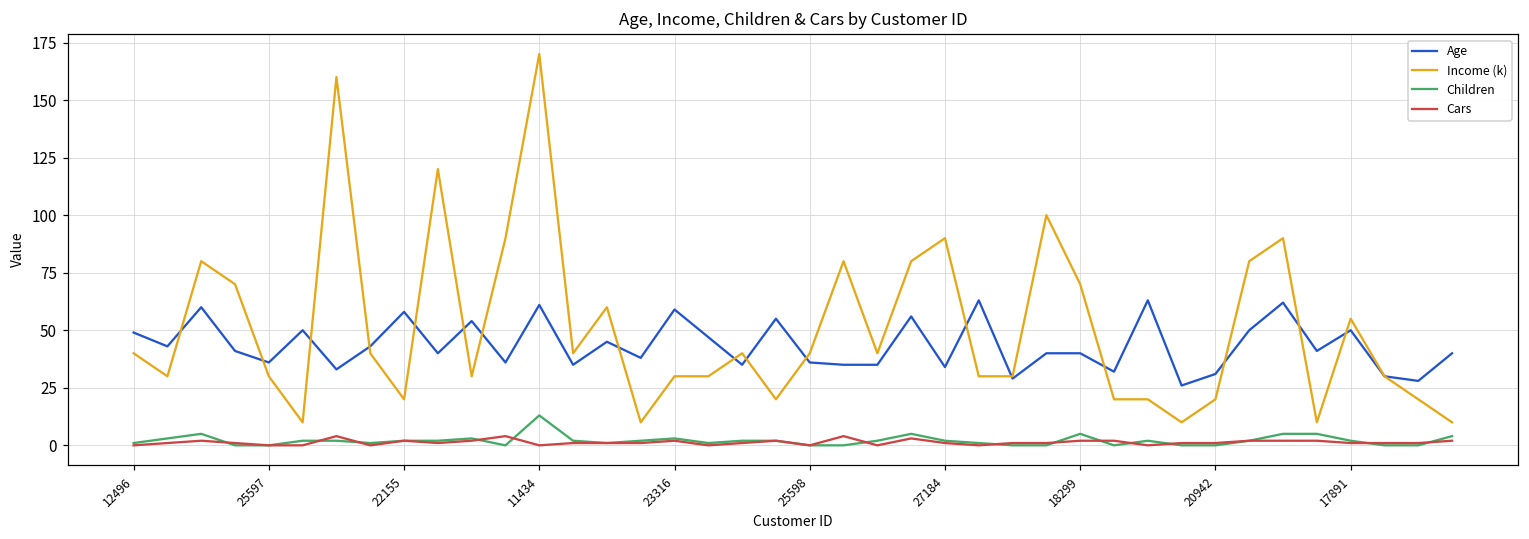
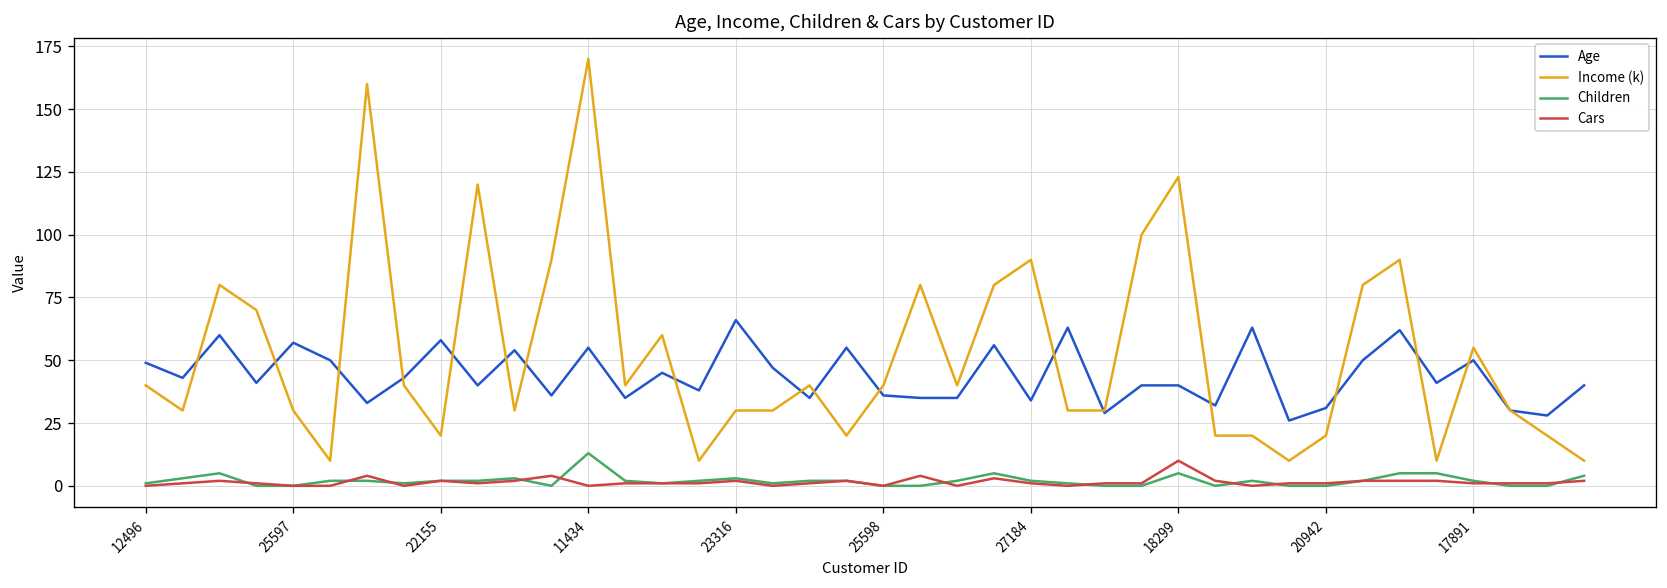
  {
    "Age": {
      "12496": 49,
-     "25597": 36,
+     "25597": 57,
      "22155": 58,
-     "11434": 61,
-     "23316": 59,
+     "11434": 55,
+     "23316": 66,
      "25598": 36,
      "27184": 34,
      "18299": 40,
      "20942": 31,
      "17891": 50
    },
    "Income (k)": {
      "12496": 40,
      "25597": 30,
      "22155": 20,
      "11434": 170,
      "23316": 30,
      "25598": 40,
      "27184": 90,
-     "18299": 70,
+     "18299": 123,
      "20942": 20,
      "17891": 55
    },
    "Children": {
      "11434": 13,
      "18299": 5
    },
    "Cars": {
      "11434": 0,
-     "18299": 2
+     "18299": 10
    }
  }
